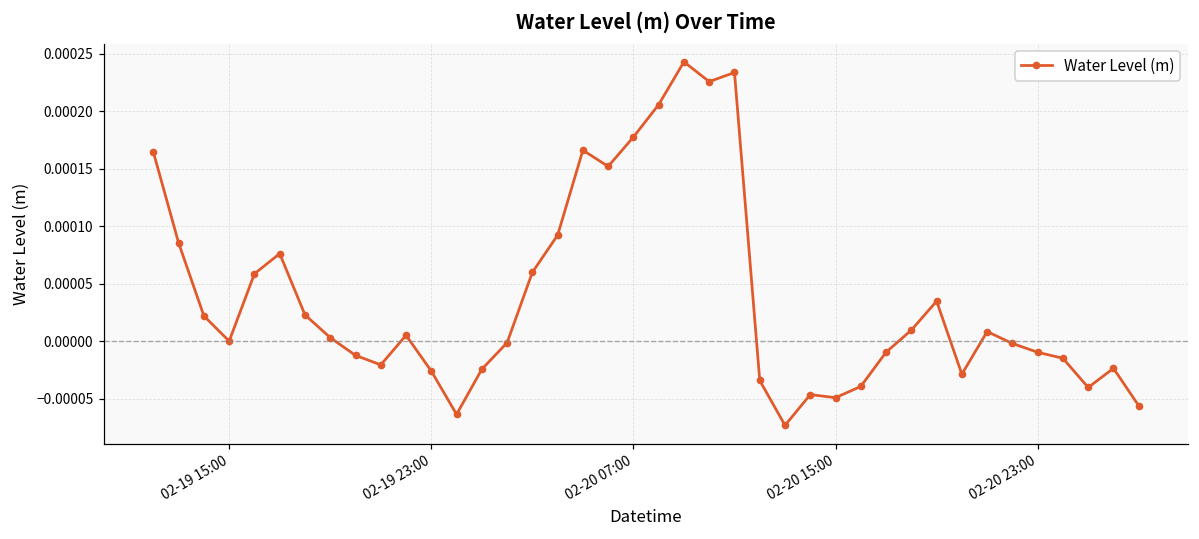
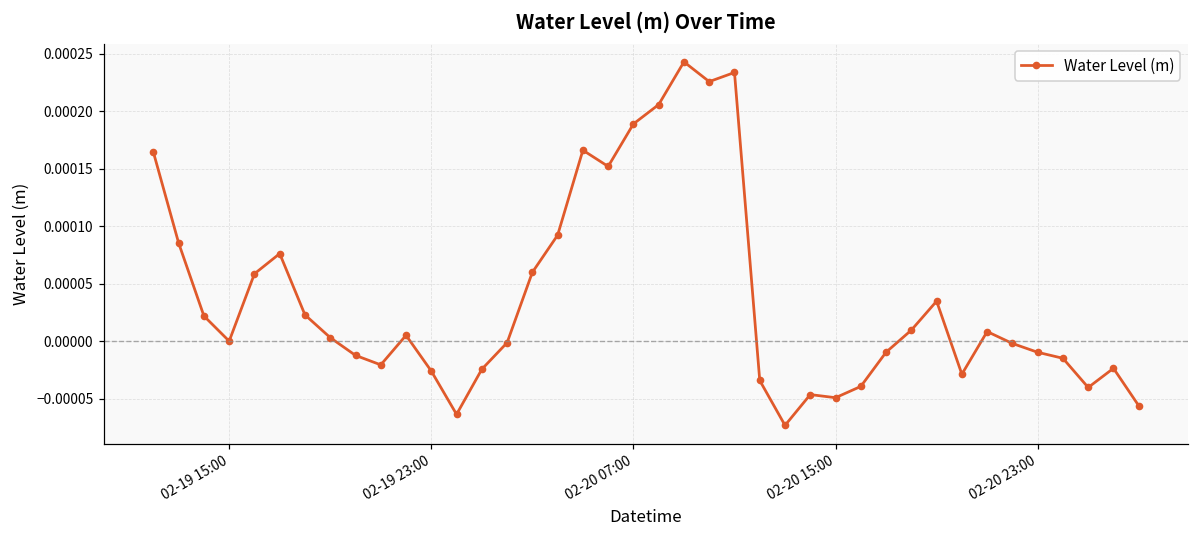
  {
    "02-19 15:00": 0.000000,
    "02-19 23:00": -0.000026,
-   "02-20 07:00": 0.000178,
+   "02-20 07:00": 0.000189,
    "02-20 15:00": -0.000049,
    "02-20 23:00": -0.000010
  }
